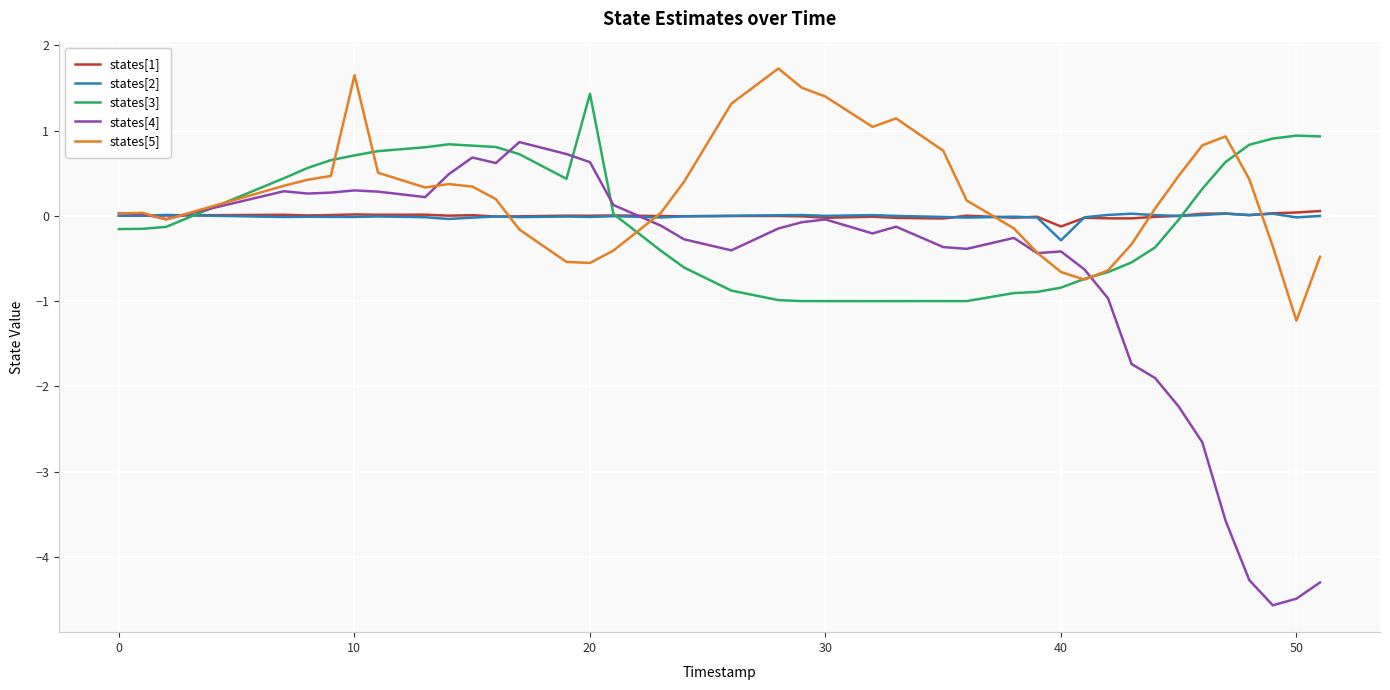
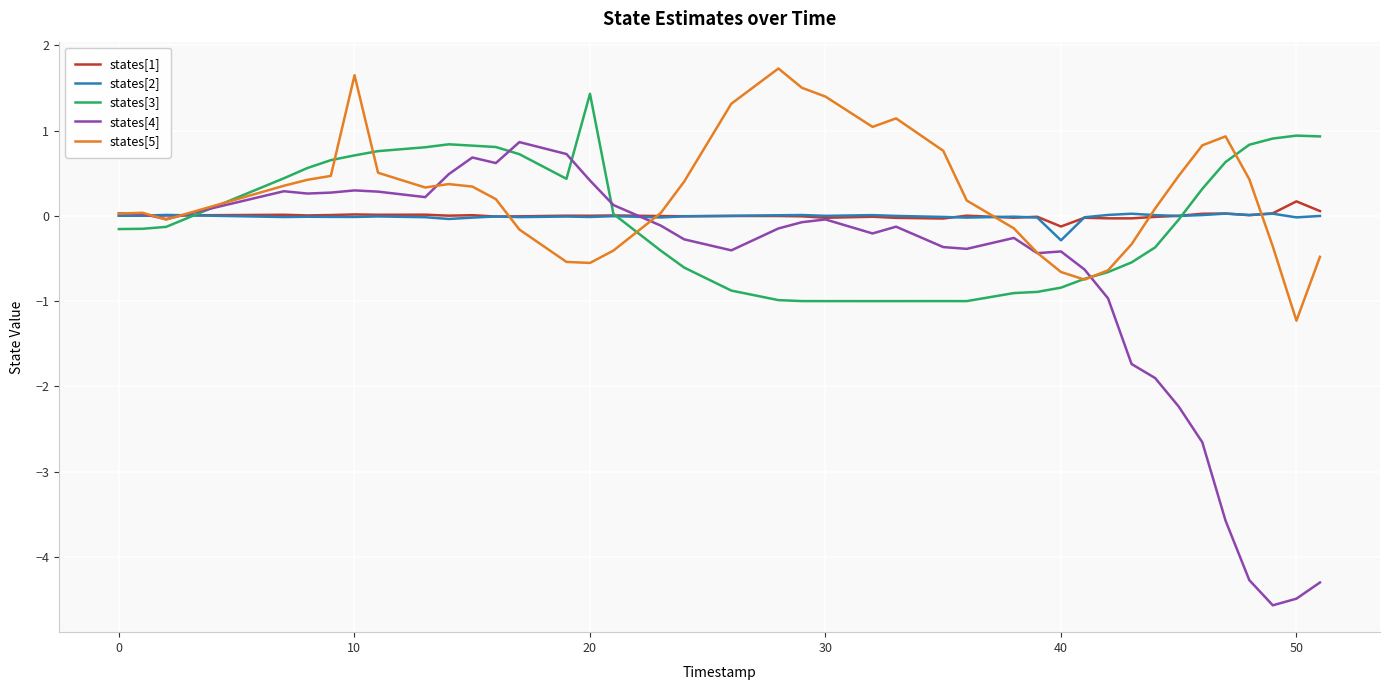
  {
    "states[1]": {
      "10": 0.0,
      "40": -0.1,
-     "50": 0.0
+     "50": 0.2
    },
    "states[2]": {
      "10": 0.0,
      "40": -0.3,
      "50": 0.0
    },
    "states[3]": {
      "0": -0.2,
      "10": 0.7,
      "20": 1.4,
      "30": -1.0,
      "40": -0.8,
      "50": 0.9
    },
    "states[4]": {
      "10": 0.3,
-     "20": 0.6,
+     "20": 0.4,
      "40": -0.4,
      "50": -4.5
    },
    "states[5]": {
      "10": 1.6,
      "20": -0.6,
      "30": 1.4,
      "40": -0.7,
      "50": -1.2
    }
  }
